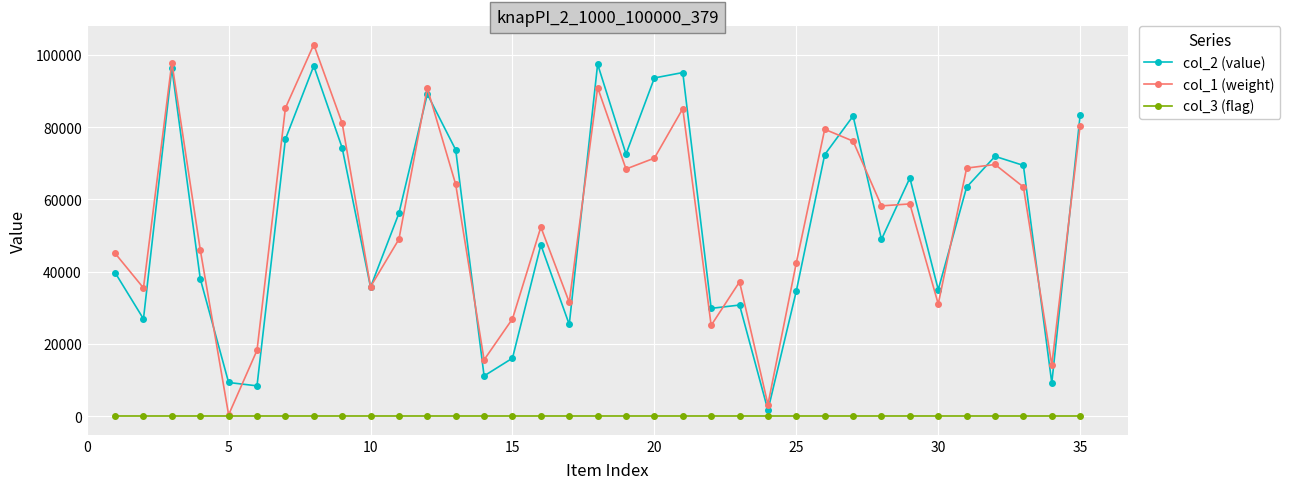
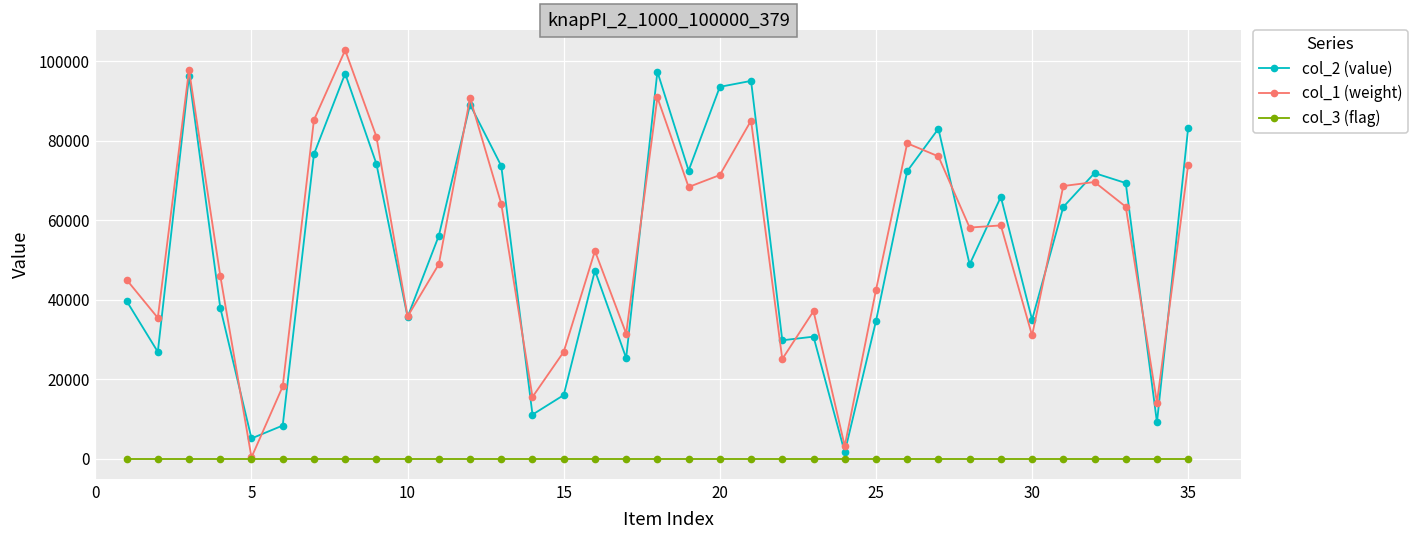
  {
    "col_2 (value)": {
-     "5": 9000,
+     "5": 5000,
      "15": 16000,
      "20": 94000,
      "25": 35000,
      "30": 35000,
      "35": 83000
    },
    "col_1 (weight)": {
      "15": 27000,
      "20": 71000,
      "25": 42000,
      "30": 31000,
-     "35": 80000
+     "35": 74000
    },
    "col_3 (flag)": {
      "10": 0,
      "15": 0,
      "20": 0,
      "25": 0,
      "30": 0,
      "35": 0
    }
  }
